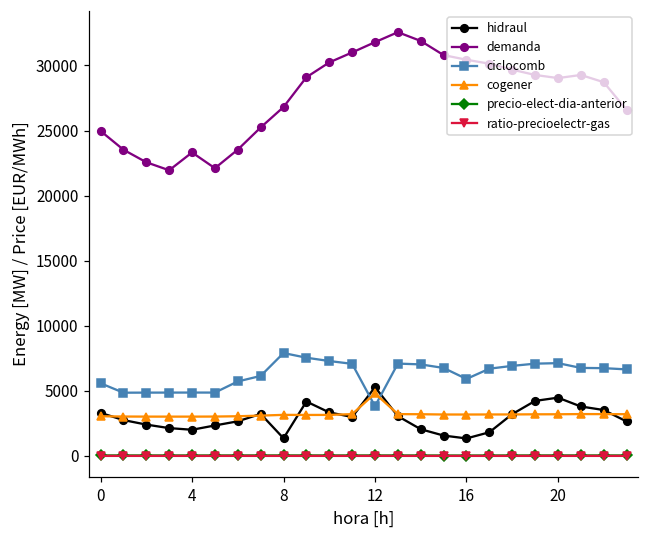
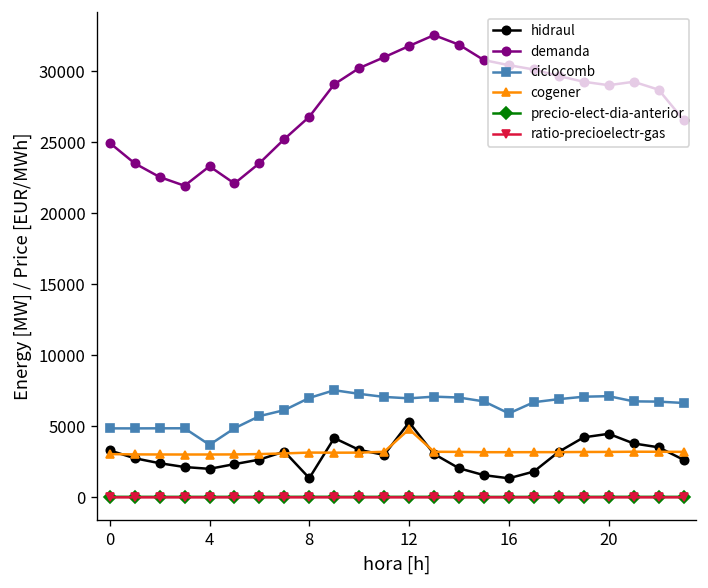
  {
    "hidraul": {
      "0": 3300,
      "4": 2000,
      "8": 1400,
      "12": 5300,
      "16": 1300,
      "20": 4500
    },
    "demanda": {
      "0": 25000,
      "4": 23300,
      "8": 26800,
      "12": 31800
    },
    "ciclocomb": {
-     "0": 5600,
-     "4": 4900,
-     "8": 7900,
-     "12": 3800,
+     "0": 4900,
+     "4": 3700,
+     "8": 7000,
+     "12": 7000,
      "16": 5900,
      "20": 7100
    },
    "cogener": {
      "0": 3100,
      "4": 3000,
      "8": 3200,
      "12": 4800,
      "16": 3200,
      "20": 3200
    },
    "ratio-precioelectr-gas": {
      "0": 0,
      "4": 0,
      "8": 0,
      "12": 0,
      "16": 0,
      "20": 0
    }
  }
